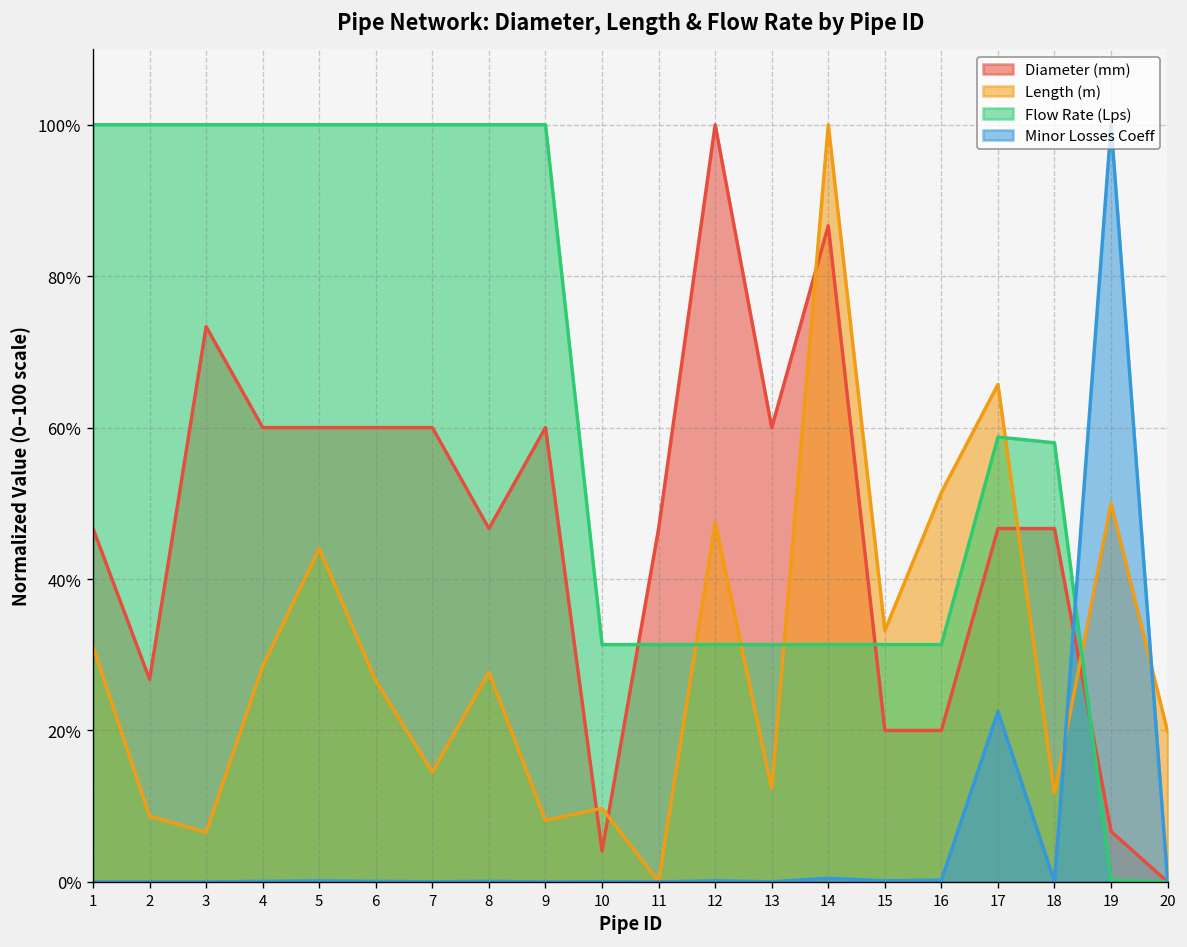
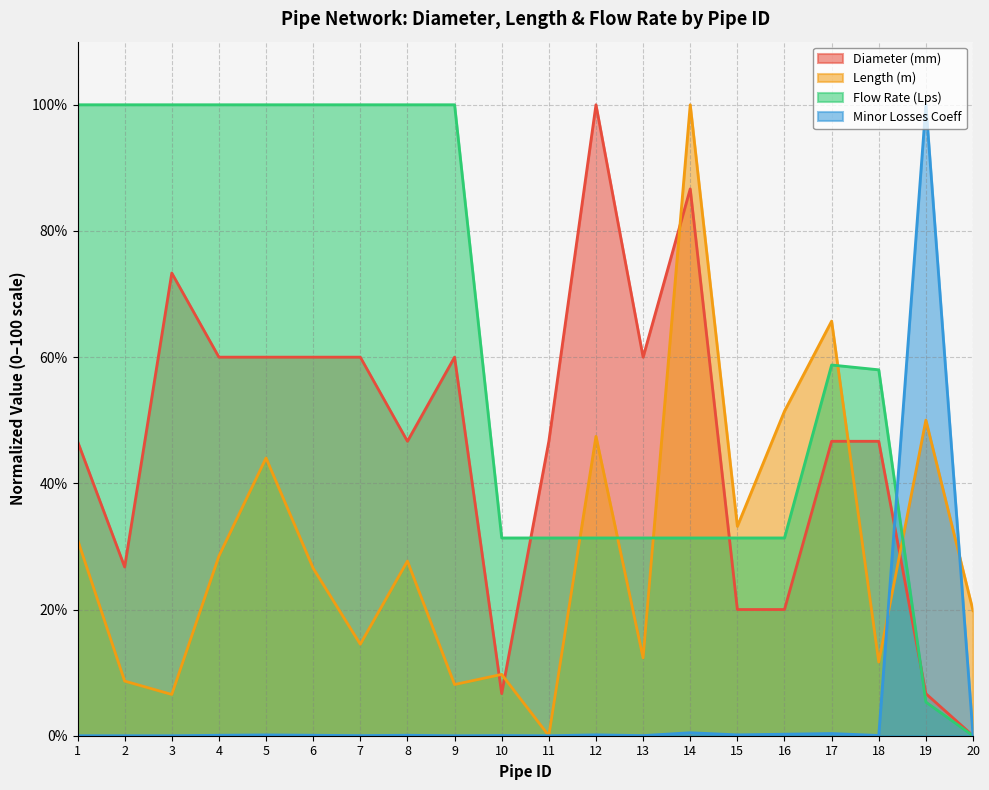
  {
    "Diameter (mm)": {
      "1": "47%",
      "2": "27%",
      "3": "73%",
      "4": "60%",
      "5": "60%",
      "6": "60%",
      "7": "60%",
      "8": "47%",
      "9": "60%",
-     "10": "4%",
+     "10": "7%",
      "11": "47%",
      "12": "100%",
      "13": "60%",
      "14": "87%",
      "15": "20%",
      "16": "20%",
      "17": "47%",
      "18": "47%",
      "19": "7%"
    },
    "Length (m)": {
      "1": "31%",
      "2": "9%",
      "3": "7%",
      "4": "28%",
      "5": "44%",
      "6": "27%",
      "7": "15%",
      "8": "28%",
      "9": "8%",
      "10": "10%",
      "12": "47%",
      "13": "12%",
      "14": "100%",
      "15": "33%",
      "16": "51%",
      "17": "66%",
      "18": "12%",
      "19": "50%",
      "20": "20%"
    },
    "Flow Rate (Lps)": {
      "1": "100%",
      "2": "100%",
      "3": "100%",
      "4": "100%",
      "5": "100%",
      "6": "100%",
      "7": "100%",
      "8": "100%",
      "9": "100%",
      "10": "31%",
      "11": "31%",
      "12": "31%",
      "13": "31%",
      "14": "31%",
      "15": "31%",
      "16": "31%",
      "17": "59%",
      "18": "58%",
-     "19": "0%"
+     "19": "5%"
    },
    "Minor Losses Coeff": {
      "1": "0%",
      "2": "0%",
      "3": "0%",
      "4": "0%",
      "5": "0%",
      "6": "0%",
      "7": "0%",
      "8": "0%",
      "9": "0%",
      "10": "0%",
      "12": "0%",
      "13": "0%",
      "14": "0%",
      "15": "0%",
      "16": "0%",
-     "17": "23%",
+     "17": "0%",
      "18": "0%"
    }
  }
